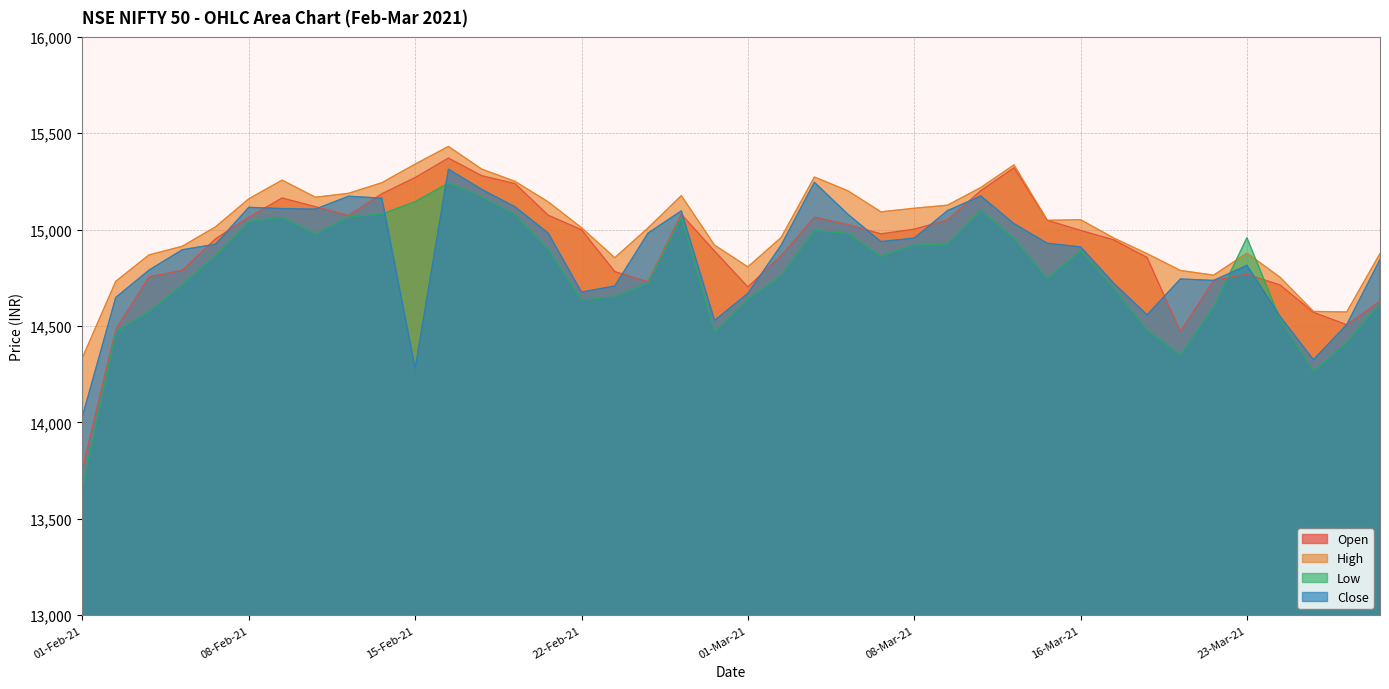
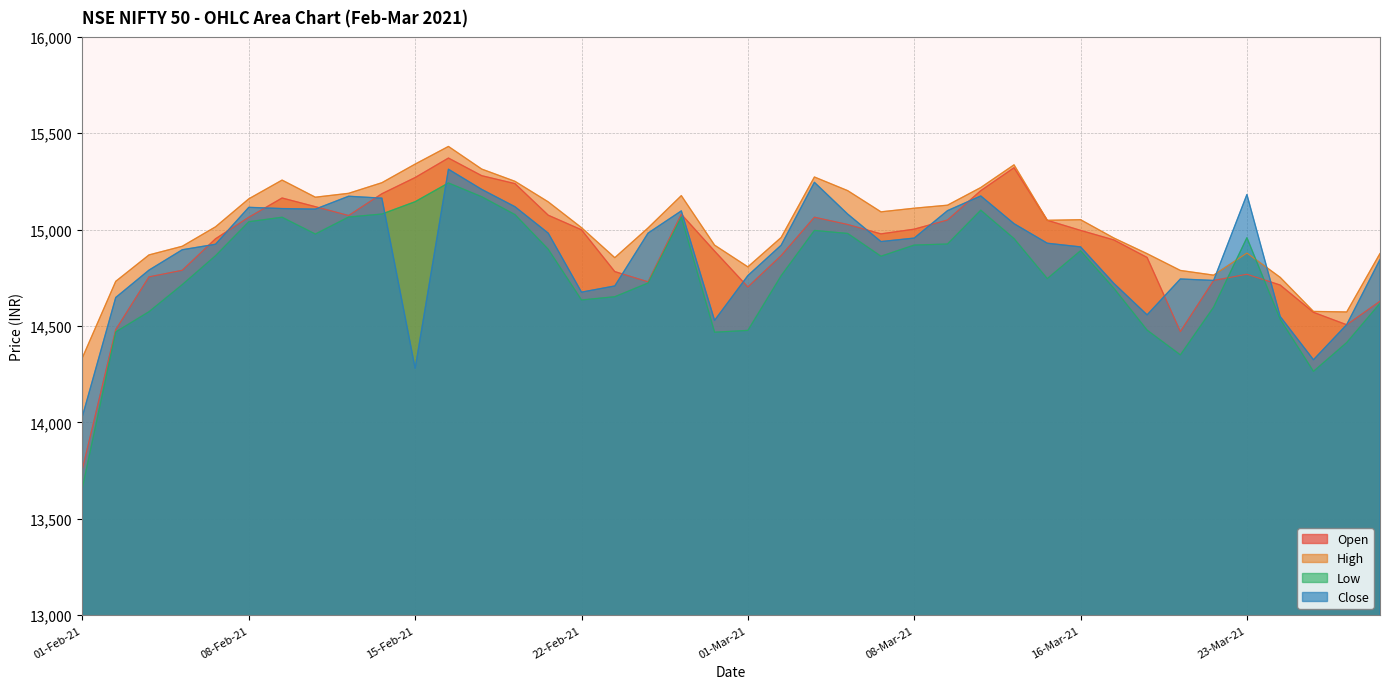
  {
    "Low": {
      "01-Feb-21": "13,660",
      "08-Feb-21": "15,040",
      "15-Feb-21": "15,150",
      "22-Feb-21": "14,640",
-     "01-Mar-21": "14,640",
+     "01-Mar-21": "14,480",
      "08-Mar-21": "14,920",
      "16-Mar-21": "14,890",
      "23-Mar-21": "14,960"
    },
    "Close": {
      "01-Feb-21": "14,030",
      "08-Feb-21": "15,120",
      "15-Feb-21": "14,280",
      "22-Feb-21": "14,680",
-     "01-Mar-21": "14,670",
+     "01-Mar-21": "14,760",
      "08-Mar-21": "14,960",
      "16-Mar-21": "14,910",
-     "23-Mar-21": "14,810"
+     "23-Mar-21": "15,180"
    }
  }
